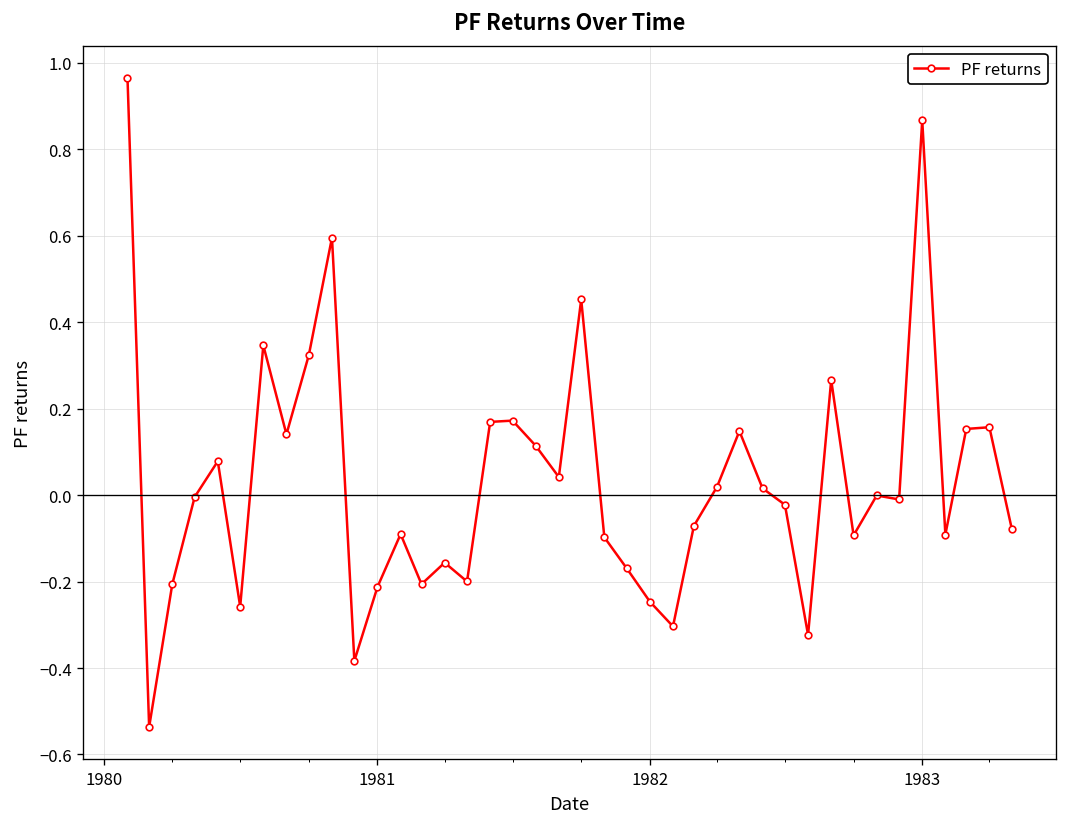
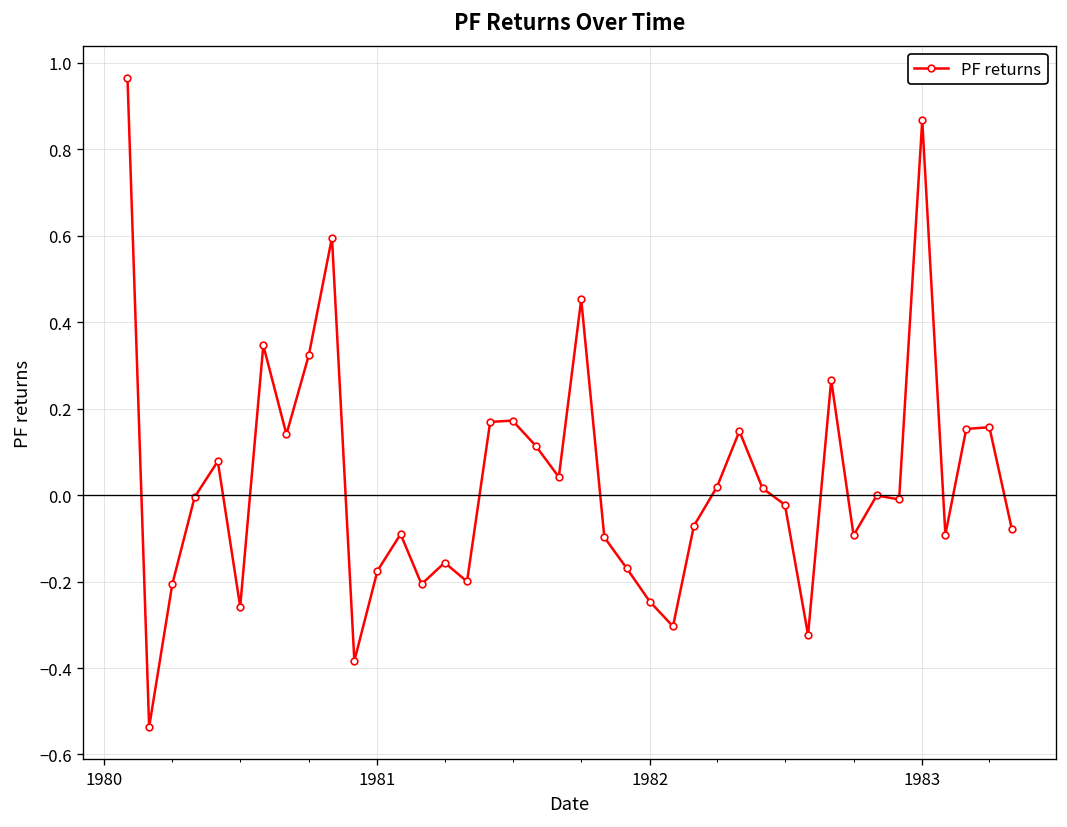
  {
-   "1981": -0.21,
+   "1981": -0.17,
    "1982": -0.25,
    "1983": 0.87
  }
